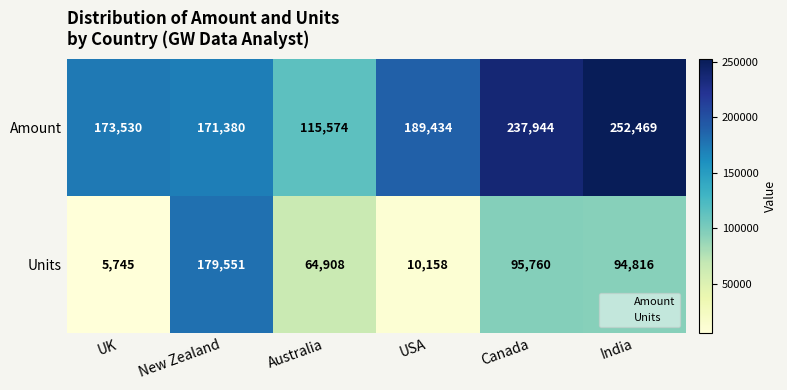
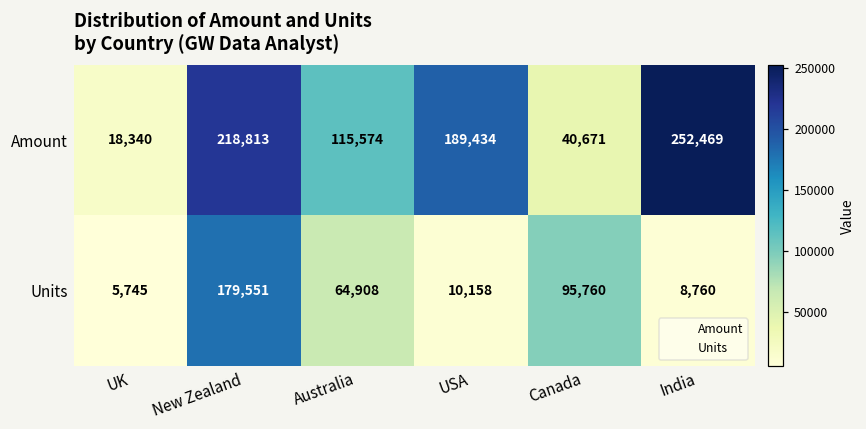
  {
    "Amount": {
-     "UK": "173,530",
-     "New Zealand": "171,380",
+     "UK": "18,340",
+     "New Zealand": "218,813",
      "Australia": "115,574",
      "USA": "189,434",
-     "Canada": "237,944",
+     "Canada": "40,671",
      "India": "252,469"
    },
    "Units": {
      "UK": "5,745",
      "New Zealand": "179,551",
      "Australia": "64,908",
      "USA": "10,158",
      "Canada": "95,760",
-     "India": "94,816"
+     "India": "8,760"
    }
  }
